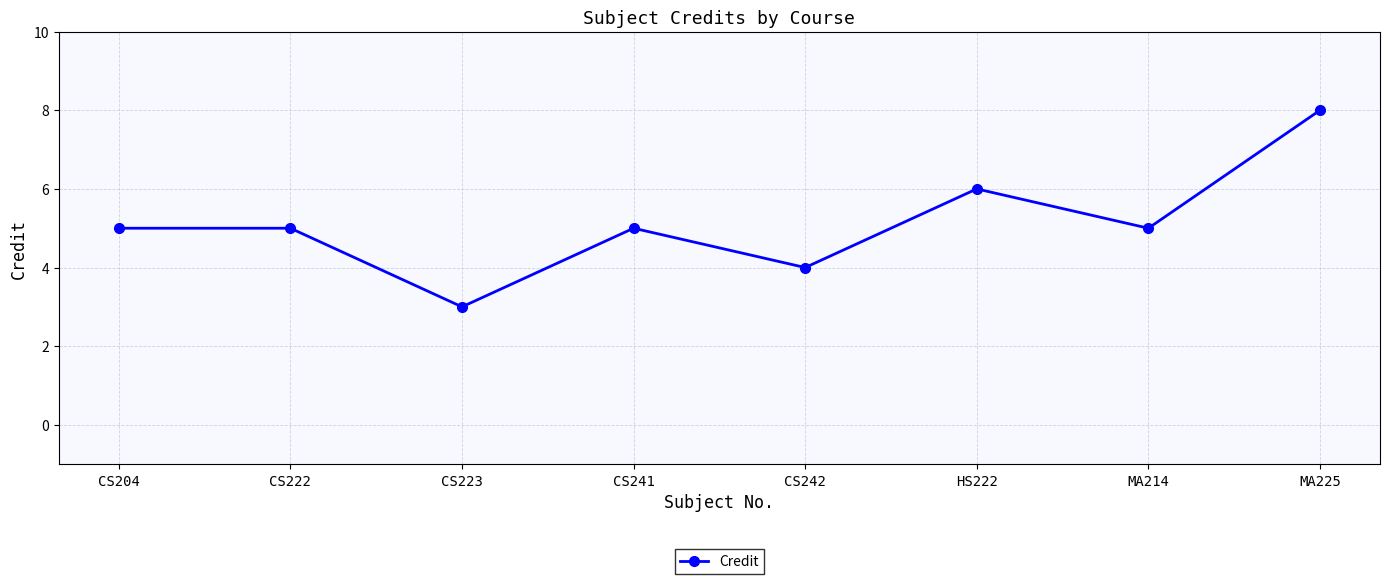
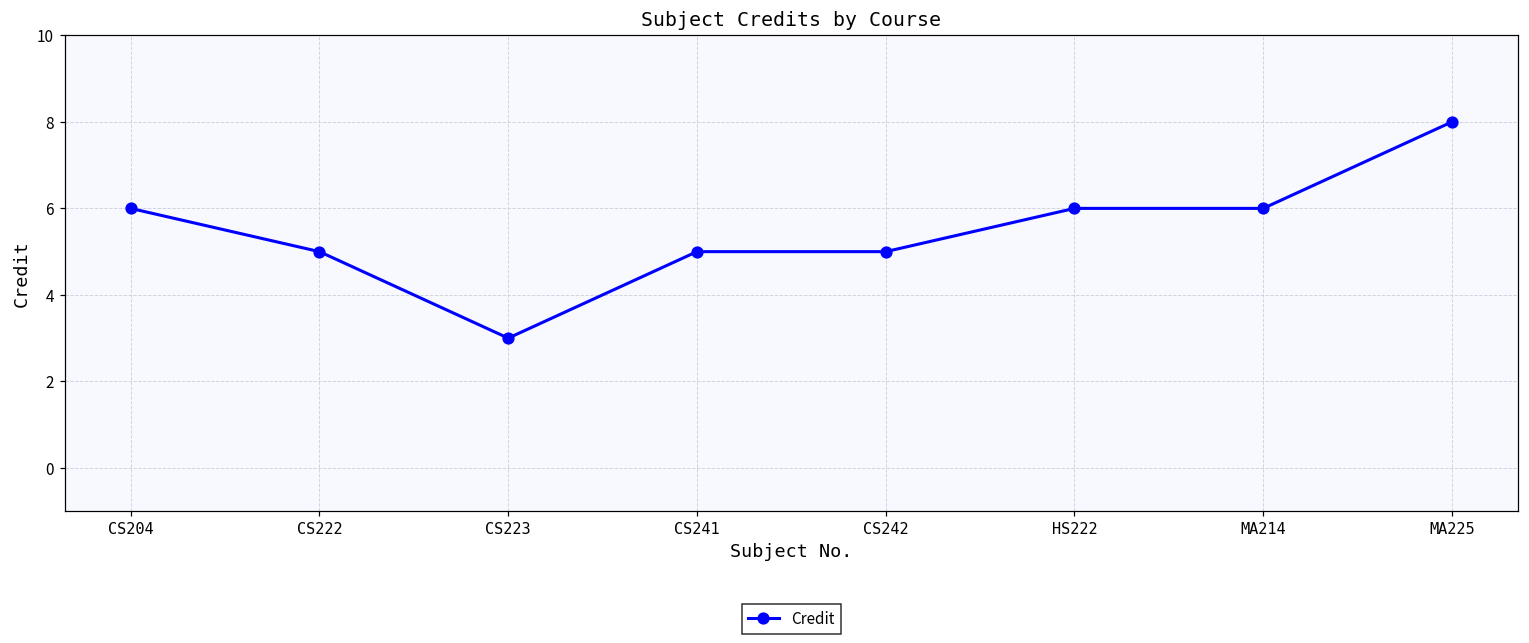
  {
-   "CS204": 5,
+   "CS204": 6,
    "CS222": 5,
    "CS223": 3,
    "CS241": 5,
-   "CS242": 4,
+   "CS242": 5,
    "HS222": 6,
-   "MA214": 5,
+   "MA214": 6,
    "MA225": 8
  }
